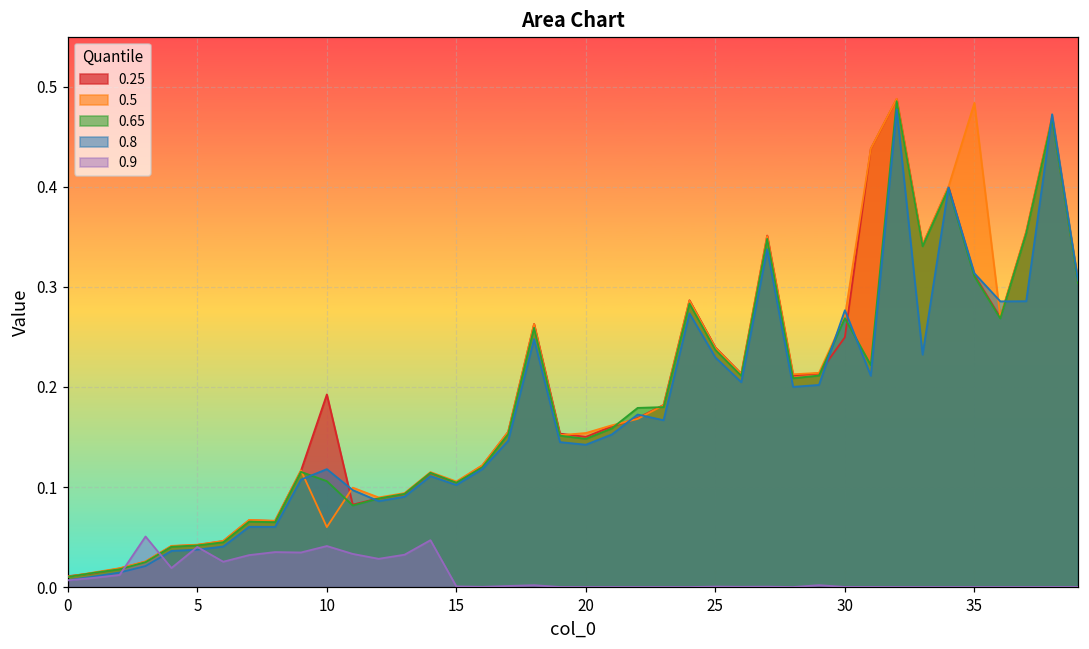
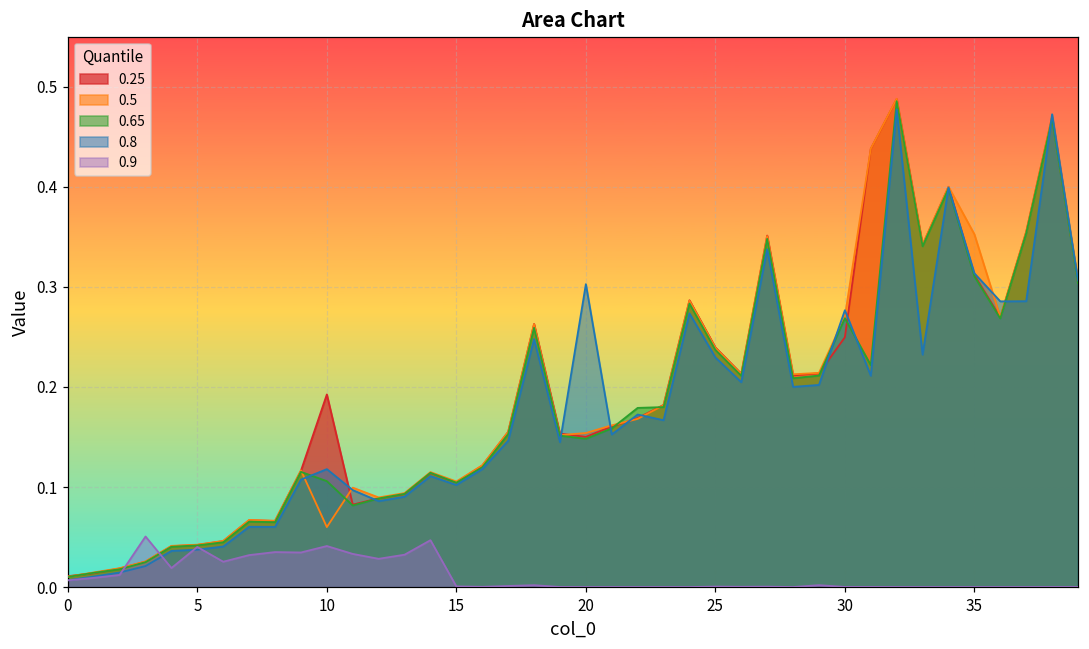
  {
    "0.25": {
      "10": 0.19,
      "30": 0.25
    },
    "0.5": {
      "10": 0.06,
      "20": 0.15,
-     "35": 0.48
+     "35": 0.35
    },
    "0.65": {
      "10": 0.11
    },
    "0.8": {
      "10": 0.12,
-     "20": 0.14,
+     "20": 0.30,
      "25": 0.23,
      "30": 0.28
    },
    "0.9": {
      "10": 0.04,
      "15": 0.00,
      "20": 0.00,
      "25": 0.00,
      "30": 0.00,
      "35": 0.00
    }
  }
